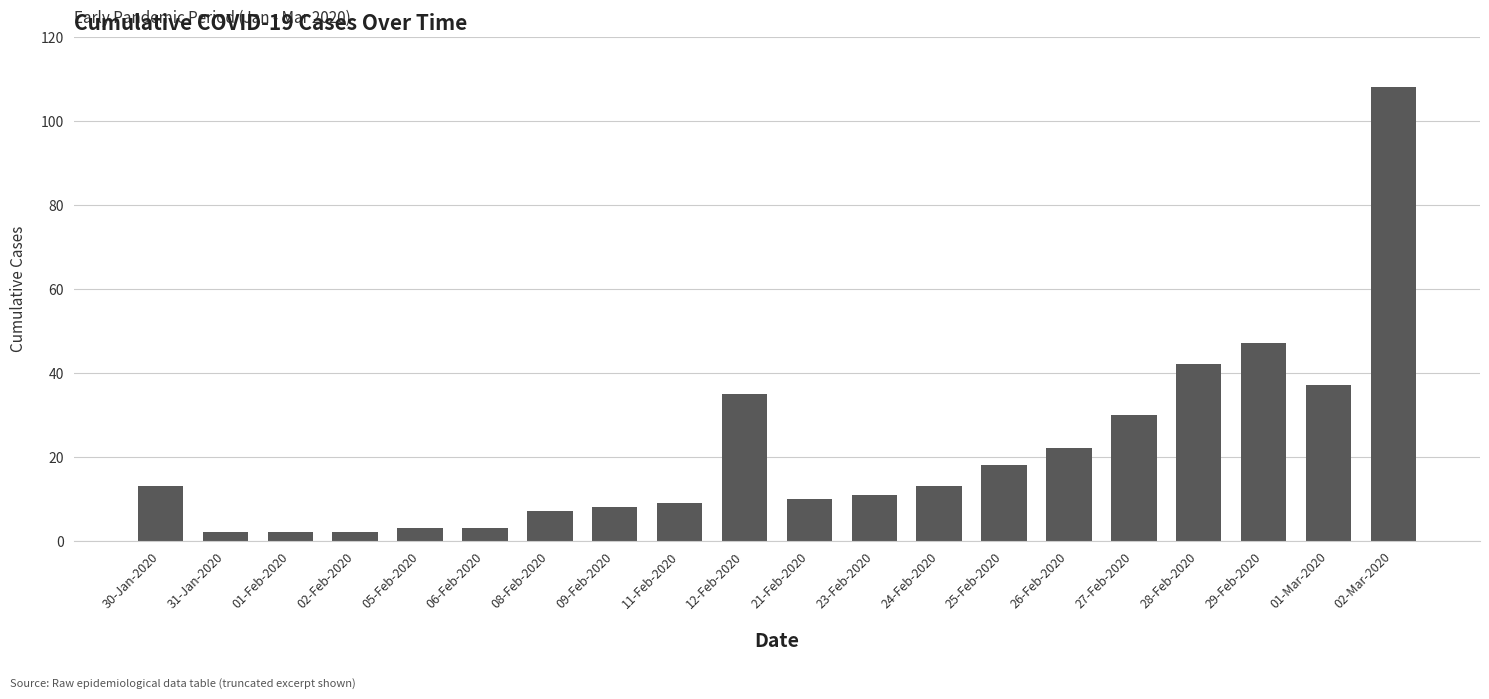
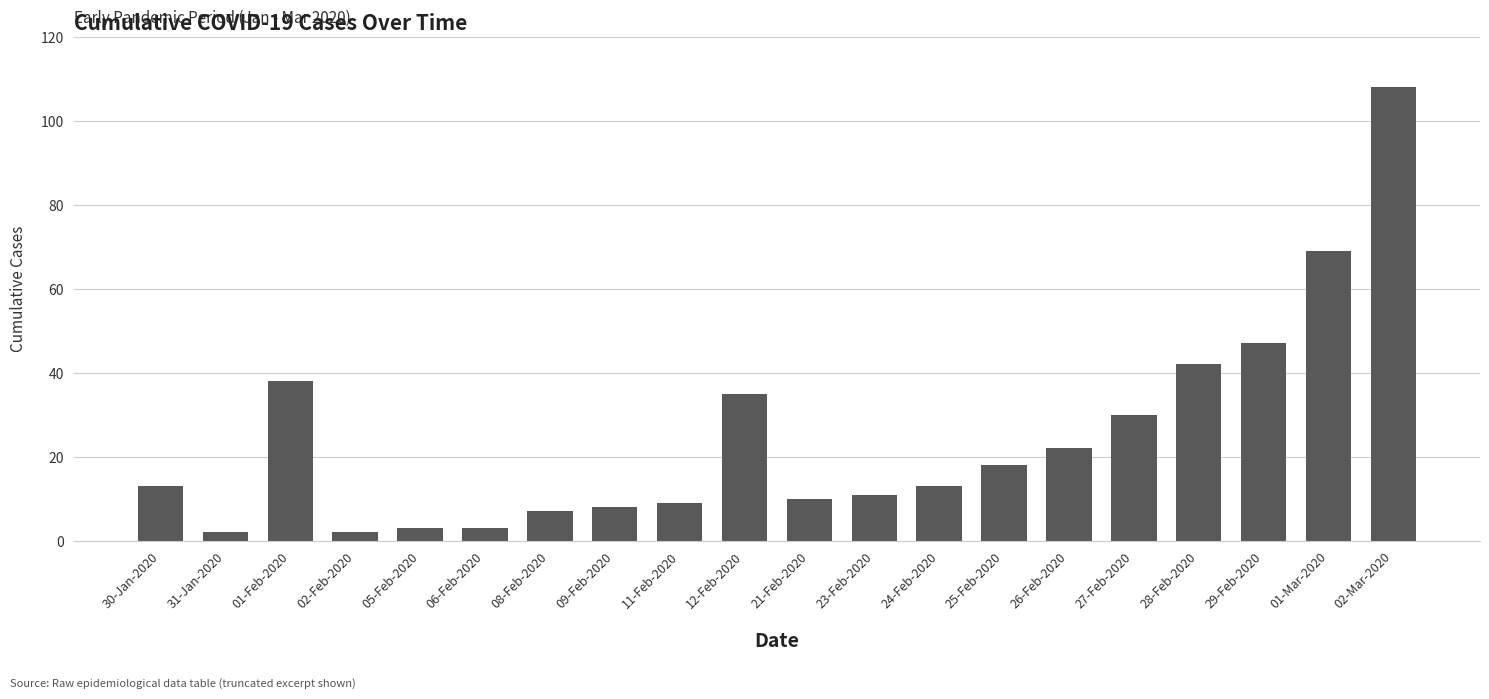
  {
    "30-Jan-2020": 13,
    "31-Jan-2020": 2,
-   "01-Feb-2020": 2,
+   "01-Feb-2020": 38,
    "02-Feb-2020": 2,
    "05-Feb-2020": 3,
    "06-Feb-2020": 3,
    "08-Feb-2020": 7,
    "09-Feb-2020": 8,
    "11-Feb-2020": 9,
    "12-Feb-2020": 35,
    "21-Feb-2020": 10,
    "23-Feb-2020": 11,
    "24-Feb-2020": 13,
    "25-Feb-2020": 18,
    "26-Feb-2020": 22,
    "27-Feb-2020": 30,
    "28-Feb-2020": 42,
    "29-Feb-2020": 47,
-   "01-Mar-2020": 37,
+   "01-Mar-2020": 69,
    "02-Mar-2020": 108
  }
